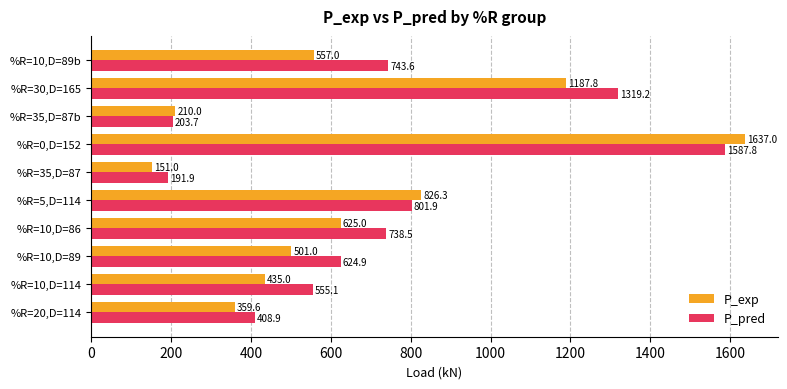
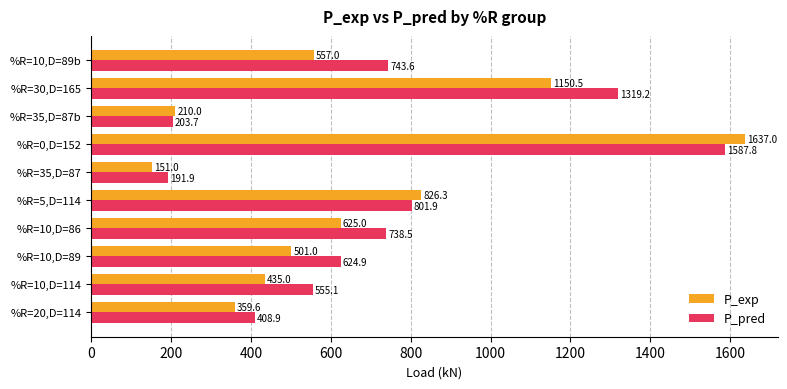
  {
    "P_exp": {
      "%R=10,D=89b": 557.0,
-     "%R=30,D=165": 1187.8,
+     "%R=30,D=165": 1150.5,
      "%R=35,D=87b": 210.0,
      "%R=0,D=152": 1637.0,
      "%R=35,D=87": 151.0,
      "%R=5,D=114": 826.3,
      "%R=10,D=86": 625.0,
      "%R=10,D=89": 501.0,
      "%R=10,D=114": 435.0,
      "%R=20,D=114": 359.6
    },
    "P_pred": {
      "%R=10,D=89b": 743.6,
      "%R=30,D=165": 1319.2,
      "%R=35,D=87b": 203.7,
      "%R=0,D=152": 1587.8,
      "%R=35,D=87": 191.9,
      "%R=5,D=114": 801.9,
      "%R=10,D=86": 738.5,
      "%R=10,D=89": 624.9,
      "%R=10,D=114": 555.1,
      "%R=20,D=114": 408.9
    }
  }
